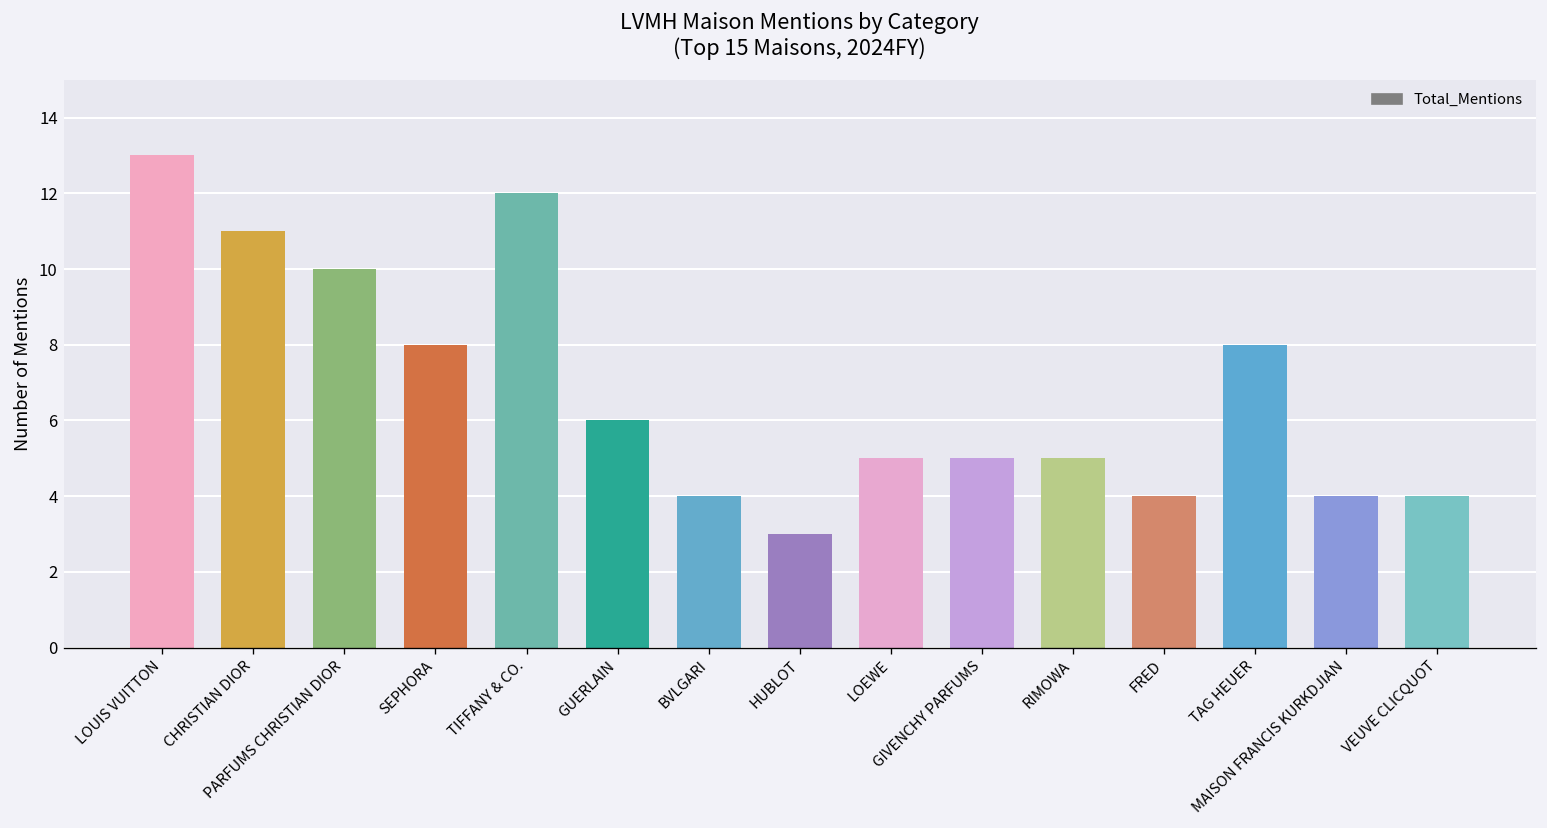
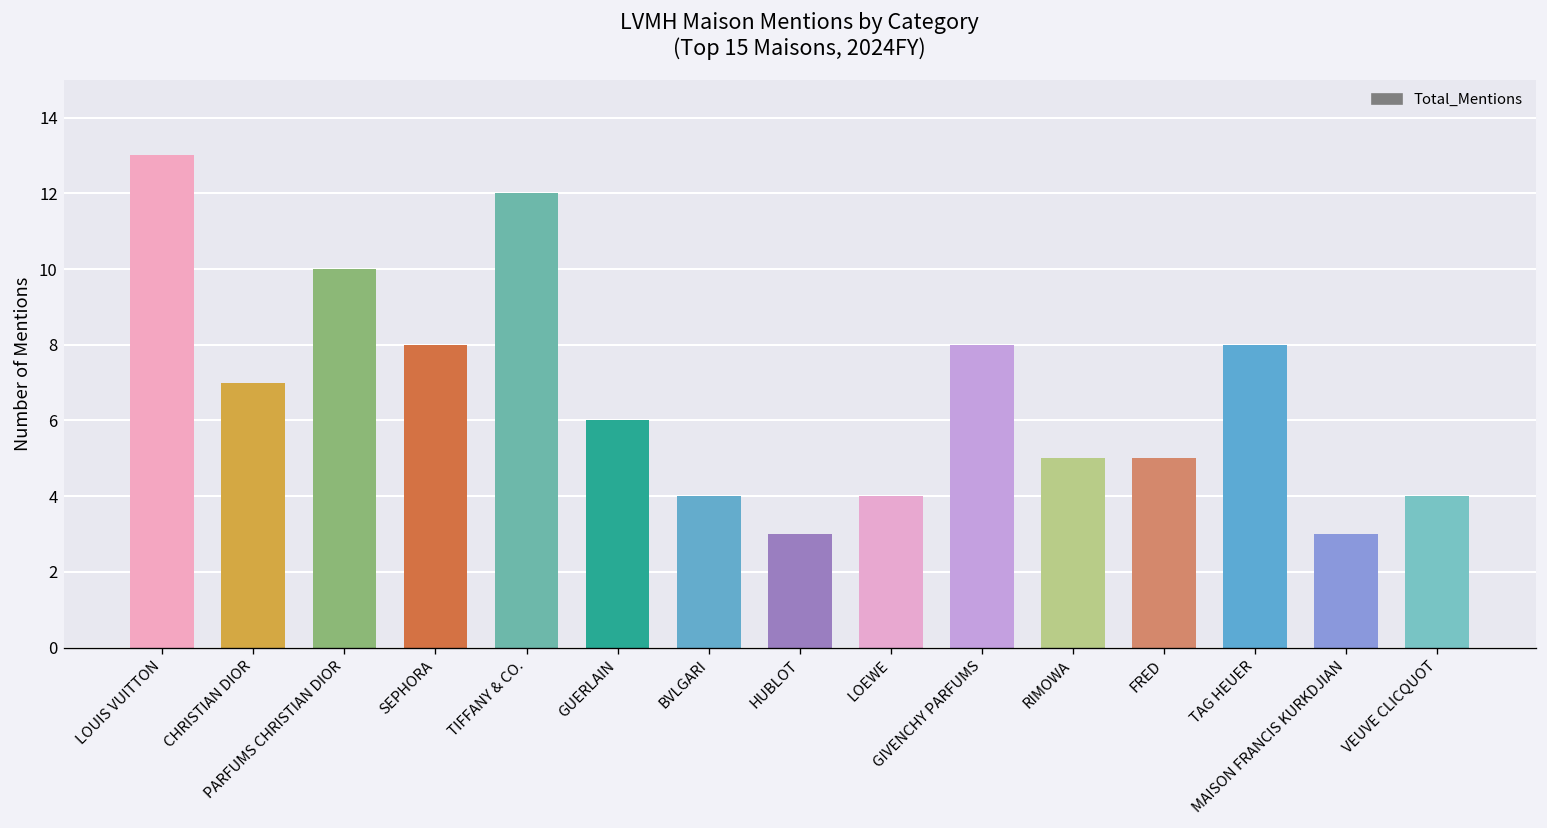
  {
    "LOUIS VUITTON": 13,
-   "CHRISTIAN DIOR": 11,
+   "CHRISTIAN DIOR": 7,
    "PARFUMS CHRISTIAN DIOR": 10,
    "SEPHORA": 8,
    "TIFFANY & CO.": 12,
    "GUERLAIN": 6,
    "BVLGARI": 4,
    "HUBLOT": 3,
-   "LOEWE": 5,
-   "GIVENCHY PARFUMS": 5,
+   "LOEWE": 4,
+   "GIVENCHY PARFUMS": 8,
    "RIMOWA": 5,
-   "FRED": 4,
+   "FRED": 5,
    "TAG HEUER": 8,
-   "MAISON FRANCIS KURKDJIAN": 4,
+   "MAISON FRANCIS KURKDJIAN": 3,
    "VEUVE CLICQUOT": 4
  }
